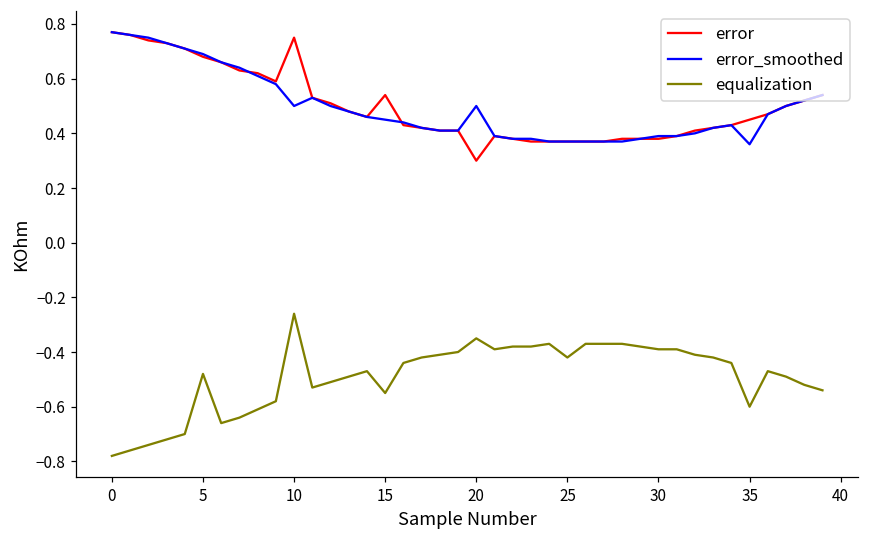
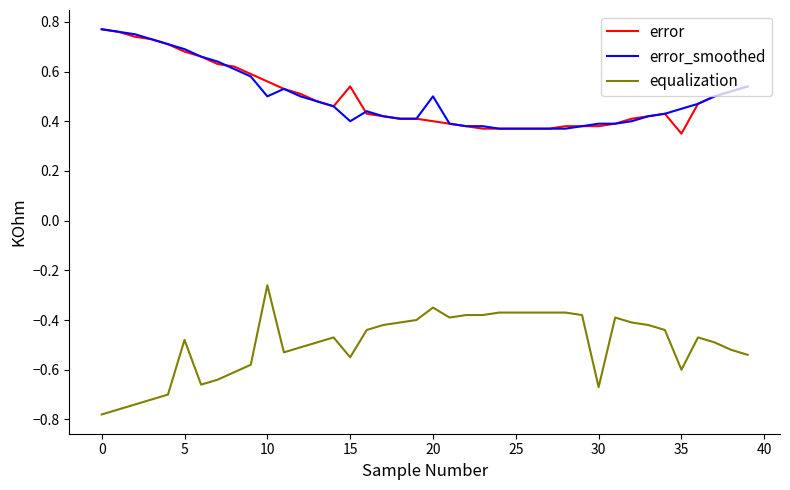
  {
    "error": {
-     "10": 0.75,
+     "10": 0.56,
      "15": 0.54,
-     "20": 0.3,
-     "35": 0.45
+     "20": 0.4,
+     "35": 0.35
    },
    "error_smoothed": {
      "10": 0.50,
-     "15": 0.45,
+     "15": 0.40,
      "20": 0.50,
-     "35": 0.36
+     "35": 0.45
    },
    "equalization": {
      "0": -0.78,
      "5": -0.48,
      "10": -0.26,
      "15": -0.55,
      "20": -0.35,
-     "25": -0.42,
-     "30": -0.39,
+     "25": -0.37,
+     "30": -0.67,
      "35": -0.60
    }
  }
